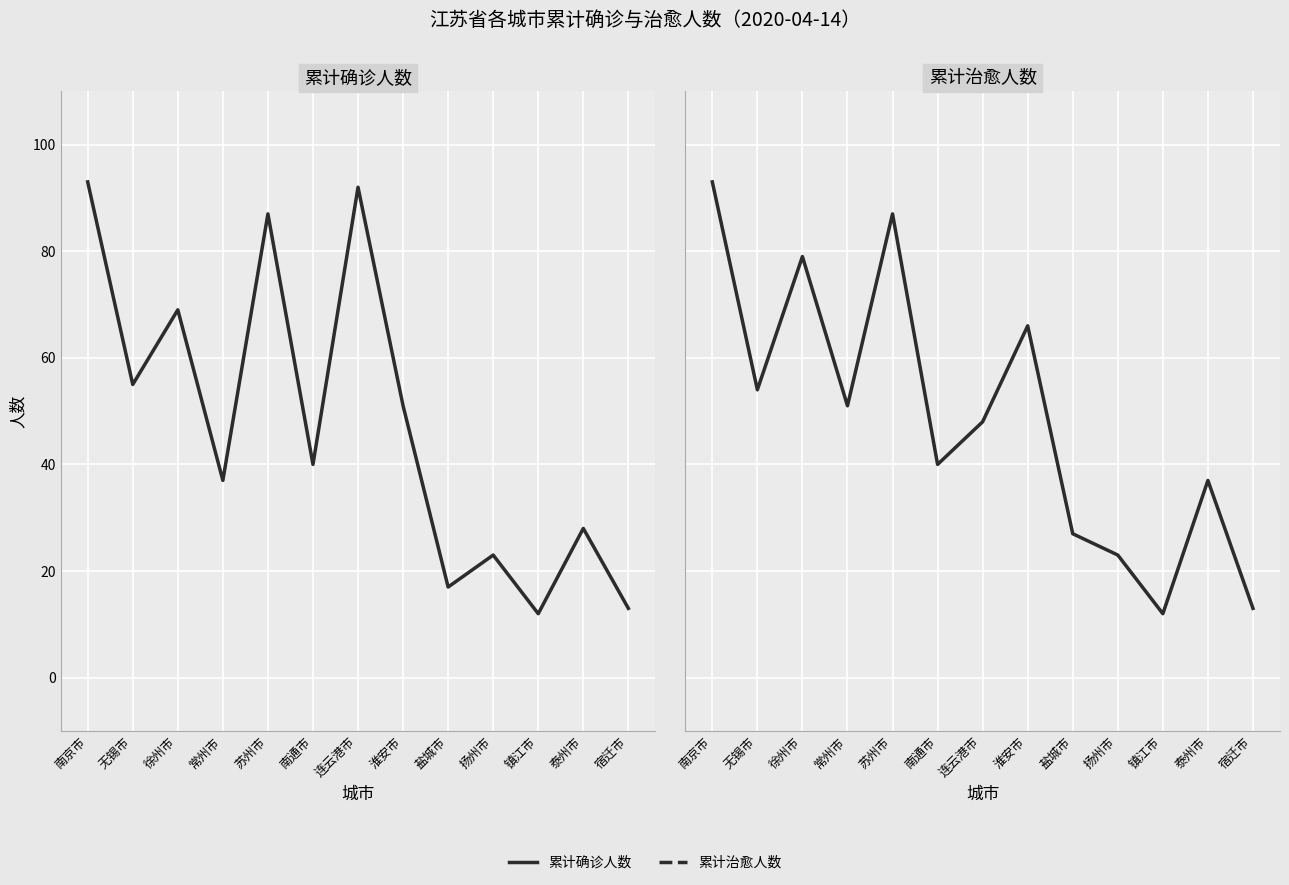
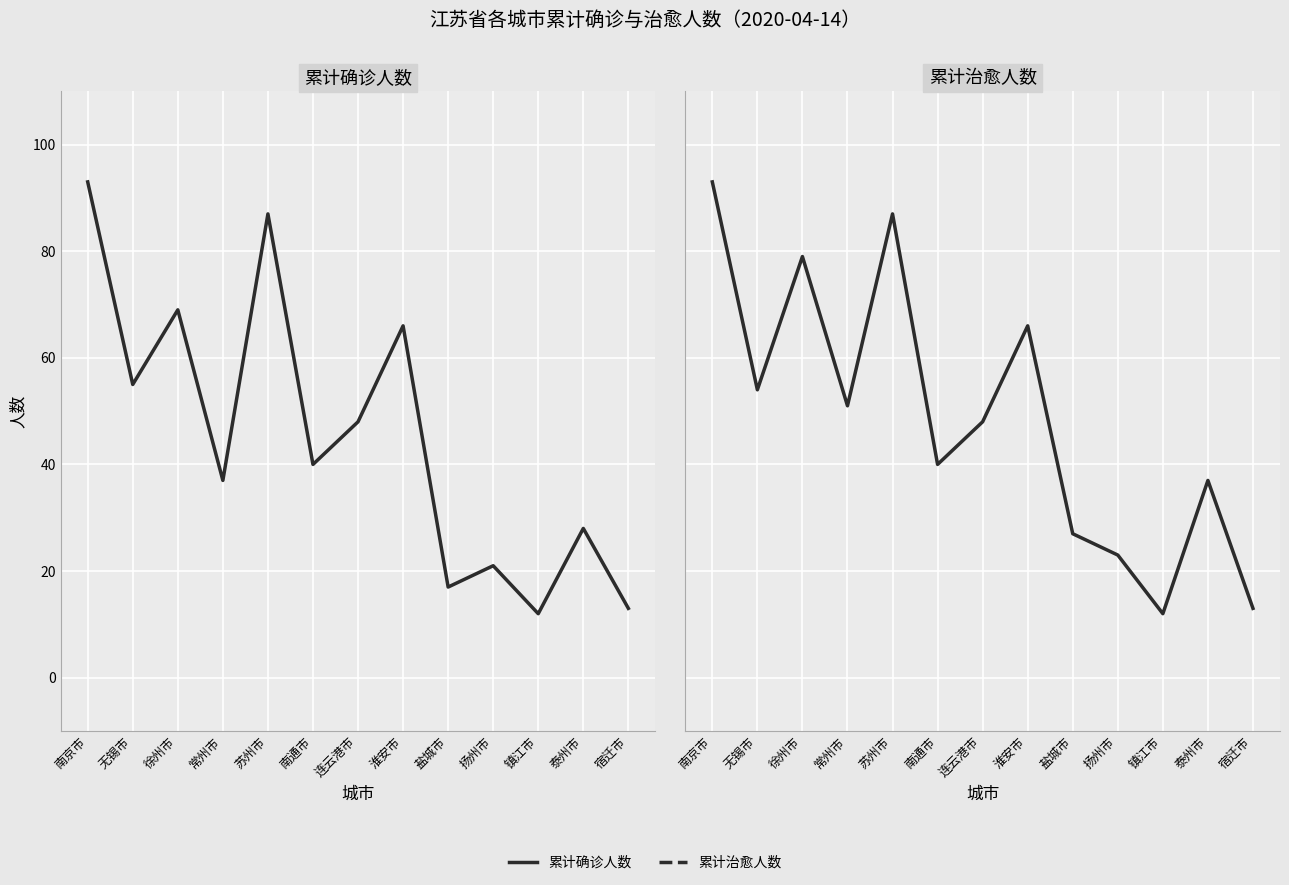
  {
    "累计确诊人数": {
      "南京市": 93,
      "无锡市": 55,
      "徐州市": 69,
      "常州市": 37,
      "苏州市": 87,
      "南通市": 40,
-     "连云港市": 92,
-     "淮安市": 51,
+     "连云港市": 48,
+     "淮安市": 66,
      "盐城市": 17,
-     "扬州市": 23,
+     "扬州市": 21,
      "镇江市": 12,
      "泰州市": 28,
      "宿迁市": 13
    }
  }
